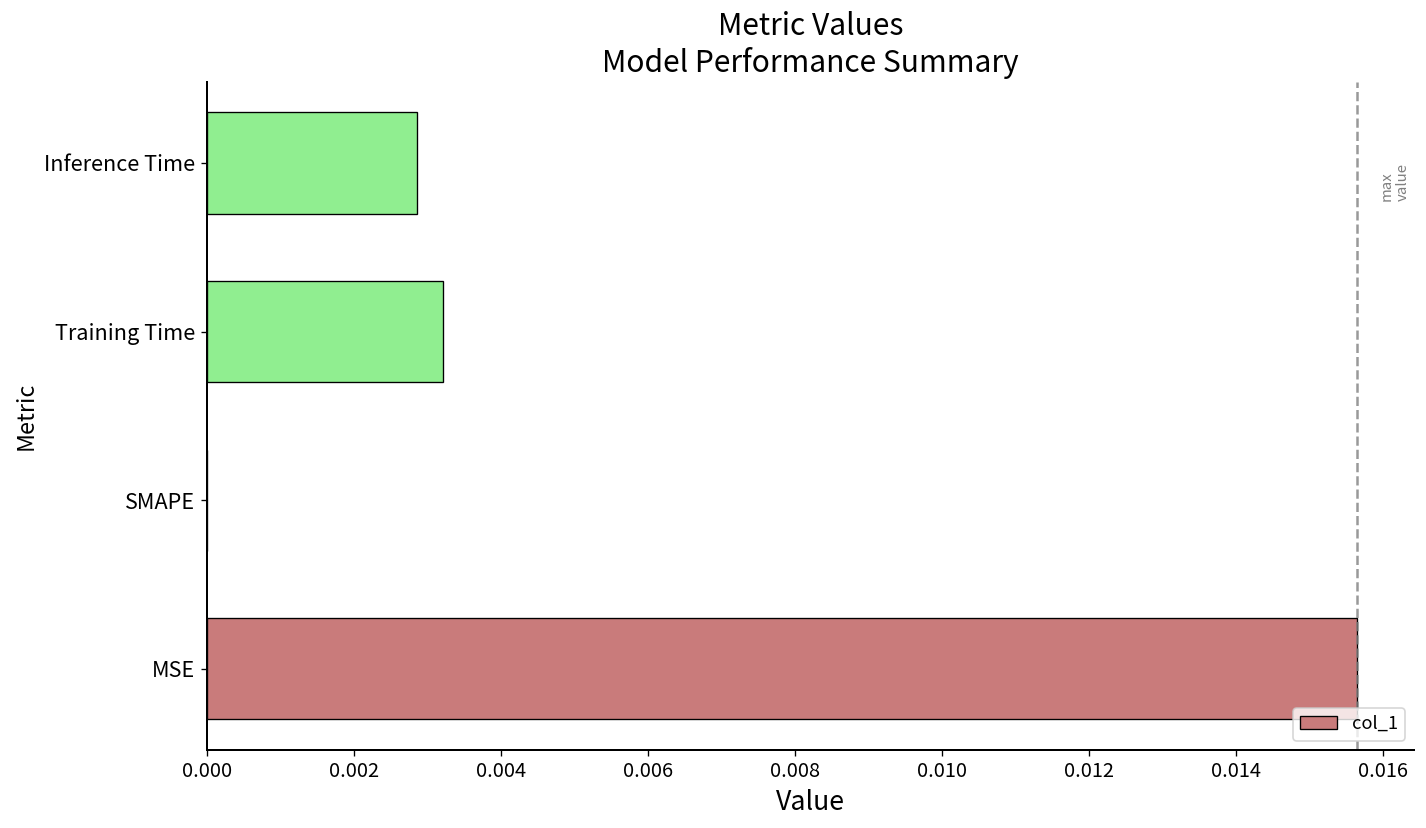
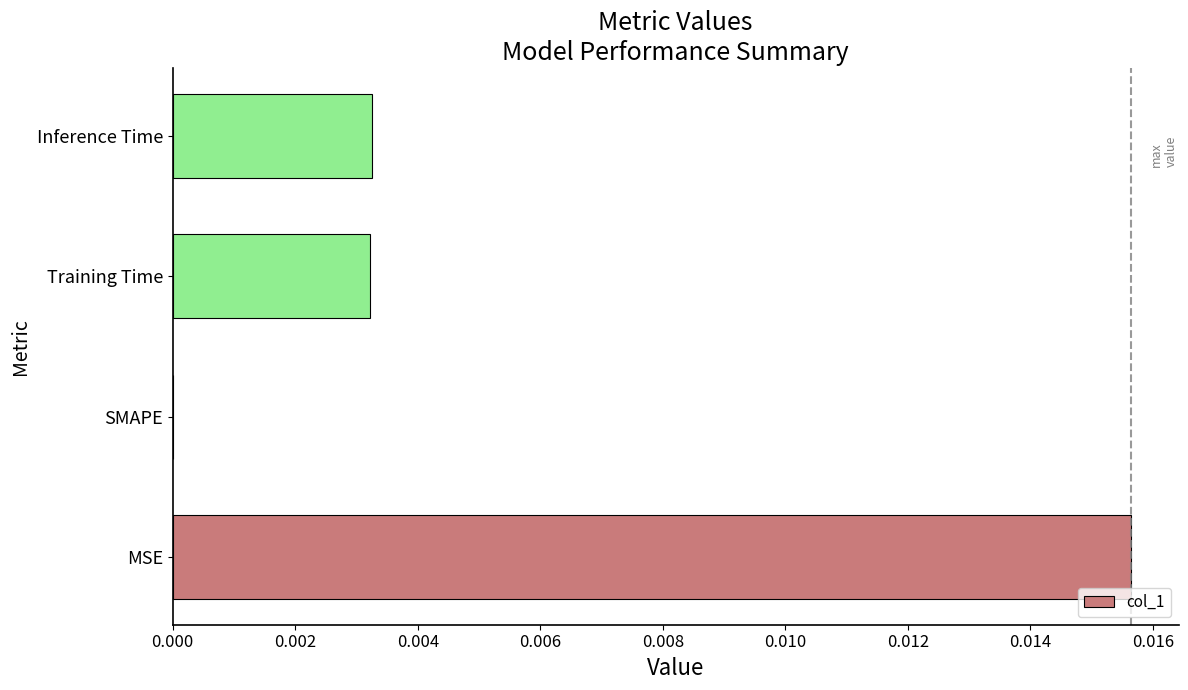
  {
-   "Inference Time": 0.0028,
+   "Inference Time": 0.0032,
    "Training Time": 0.0032,
    "SMAPE": 0.0000,
    "MSE": 0.0156
  }
